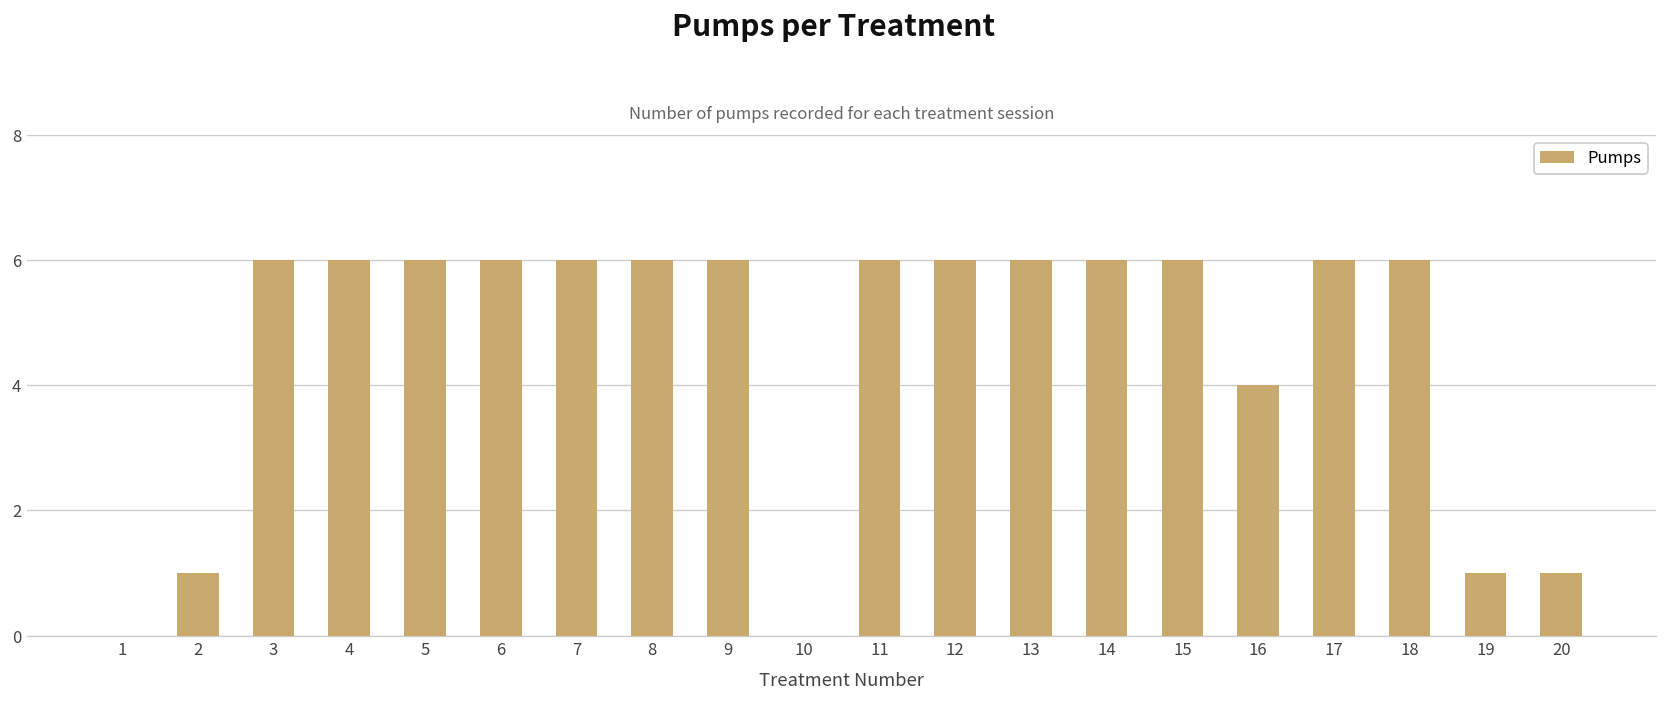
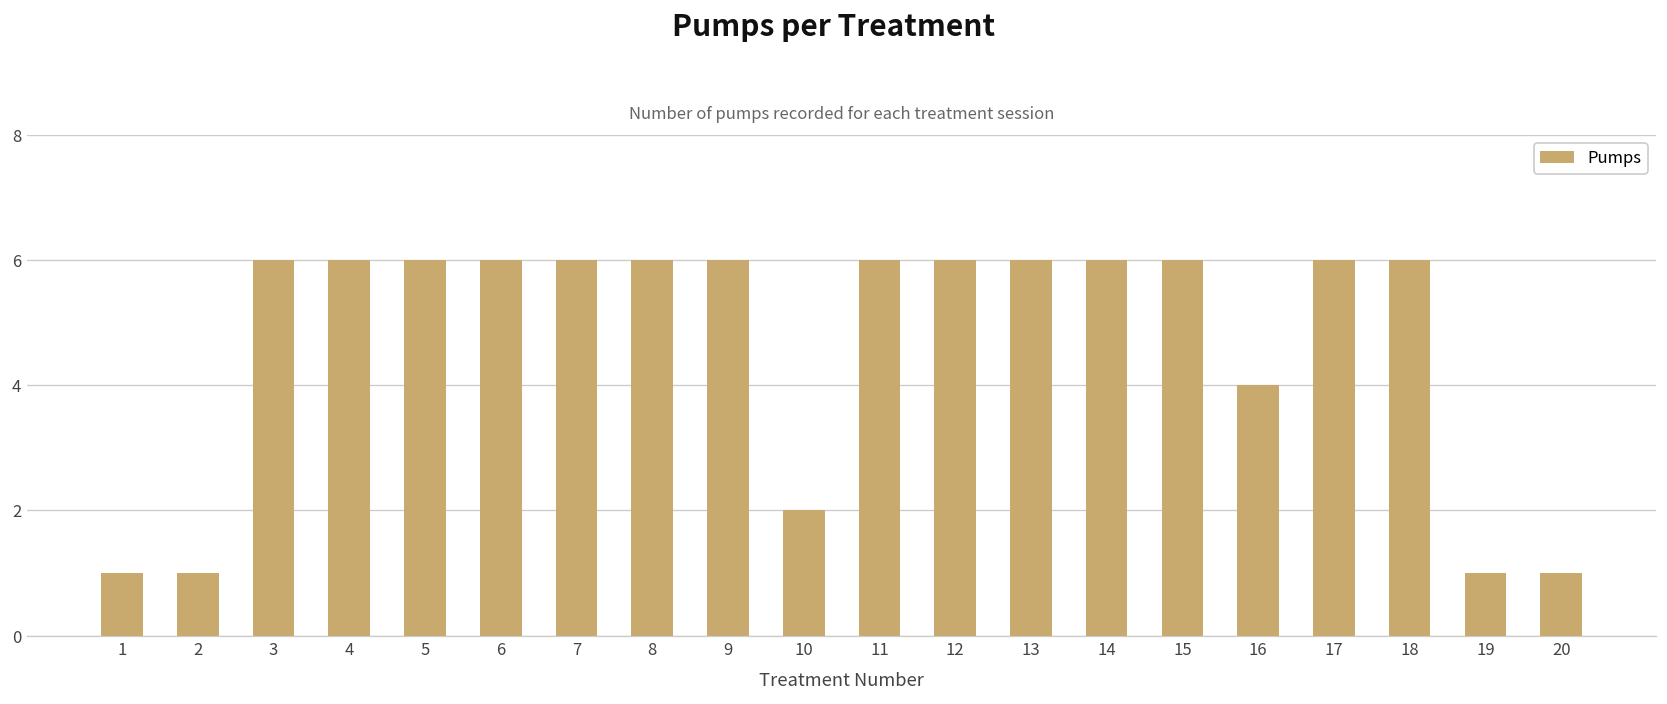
  {
-   "1": 0,
+   "1": 1,
    "2": 1,
    "3": 6,
    "4": 6,
    "5": 6,
    "6": 6,
    "7": 6,
    "8": 6,
    "9": 6,
-   "10": 0,
+   "10": 2,
    "11": 6,
    "12": 6,
    "13": 6,
    "14": 6,
    "15": 6,
    "16": 4,
    "17": 6,
    "18": 6,
    "19": 1,
    "20": 1
  }
